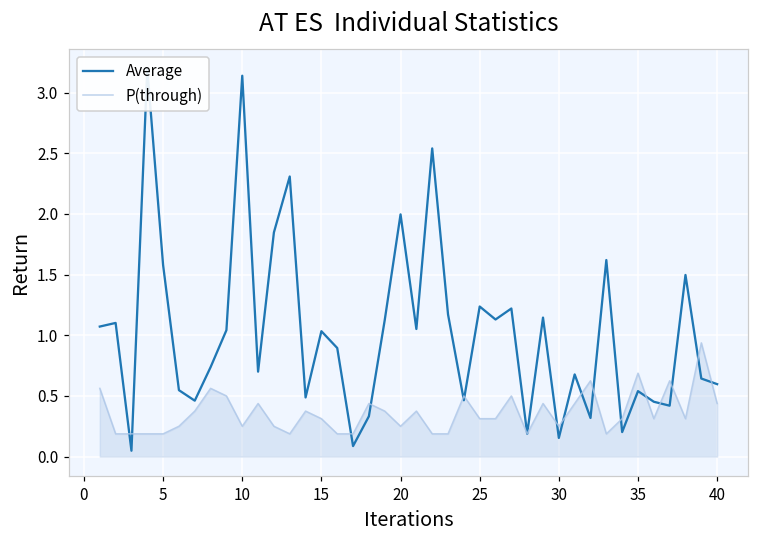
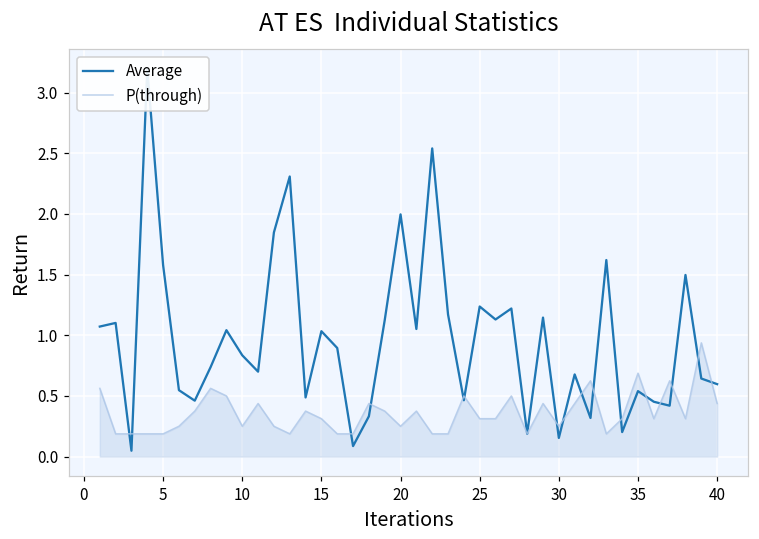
  {
    "Average": {
      "5": 1.58,
-     "10": 3.14,
+     "10": 0.84,
      "15": 1.03,
      "20": 2.00,
      "25": 1.24,
      "30": 0.15,
      "35": 0.54,
      "40": 0.60
    },
    "P(through)": {
      "5": 0.19,
      "10": 0.25,
      "15": 0.31,
      "20": 0.25,
      "25": 0.31,
      "30": 0.25,
      "35": 0.69,
      "40": 0.44
    }
  }
